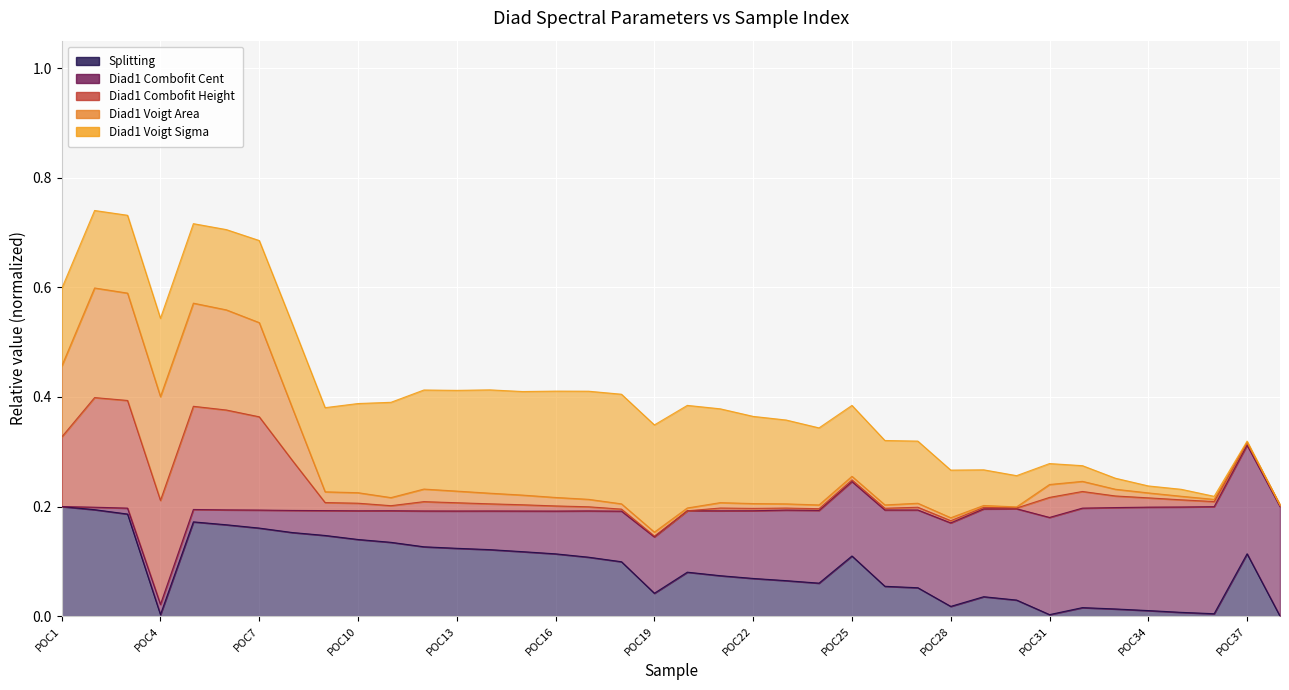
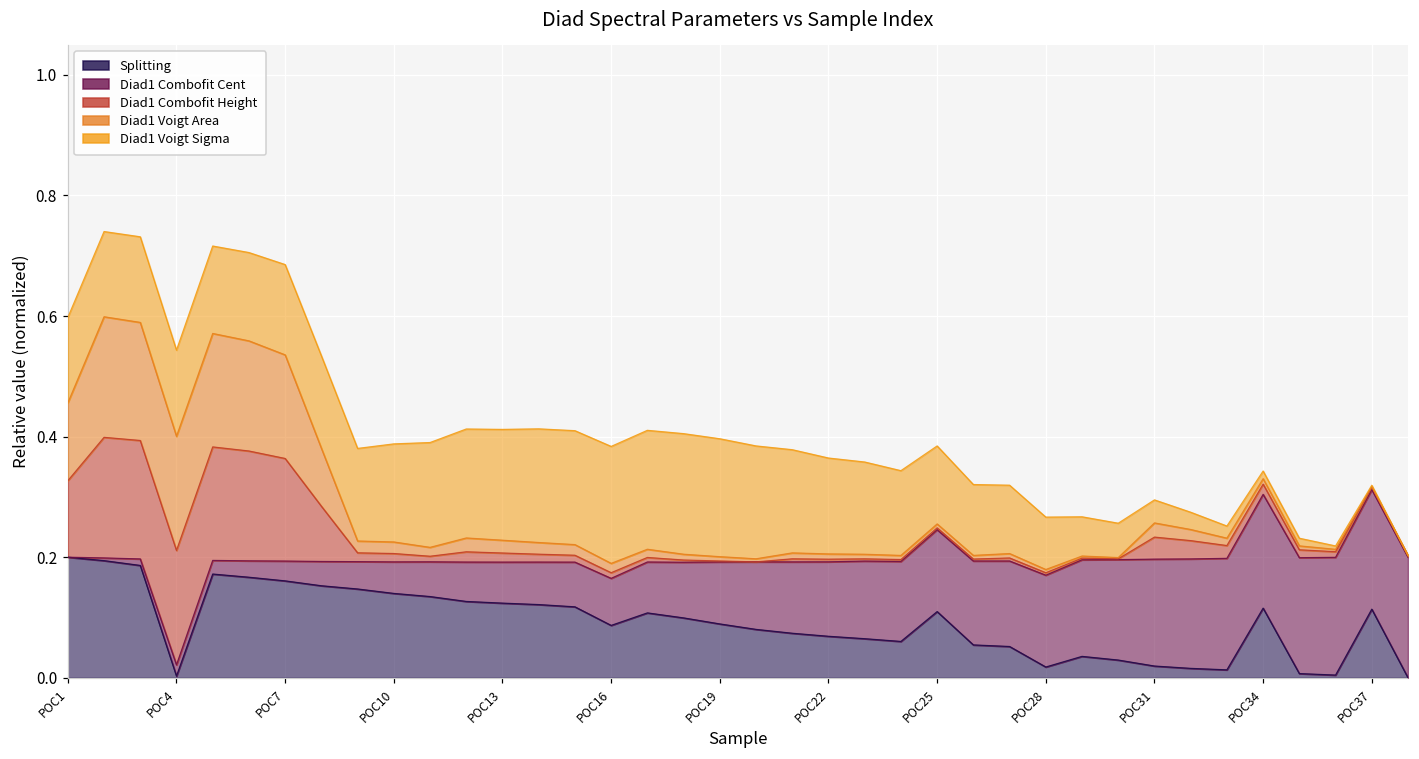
  {
    "Splitting": {
      "POC4": 0.00,
      "POC7": 0.16,
      "POC10": 0.14,
      "POC13": 0.12,
-     "POC16": 0.11,
-     "POC19": 0.04,
+     "POC16": 0.09,
+     "POC19": 0.09,
      "POC22": 0.07,
      "POC25": 0.11,
      "POC28": 0.02,
-     "POC31": 0.00,
-     "POC34": 0.01,
+     "POC31": 0.02,
+     "POC34": 0.12,
      "POC37": 0.11
    }
  }
